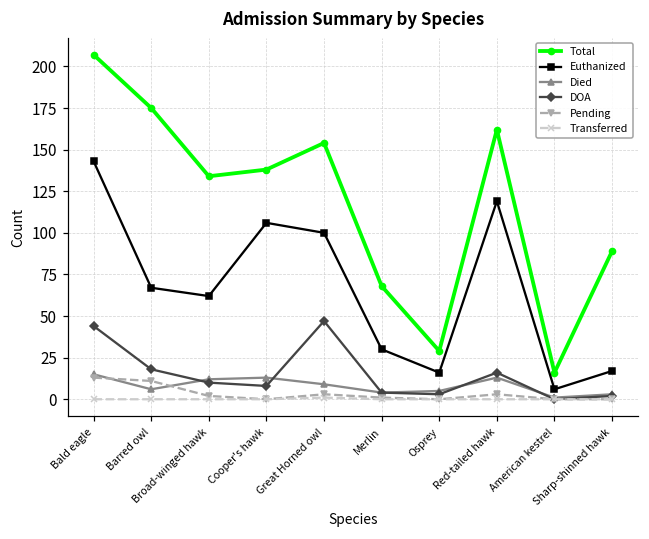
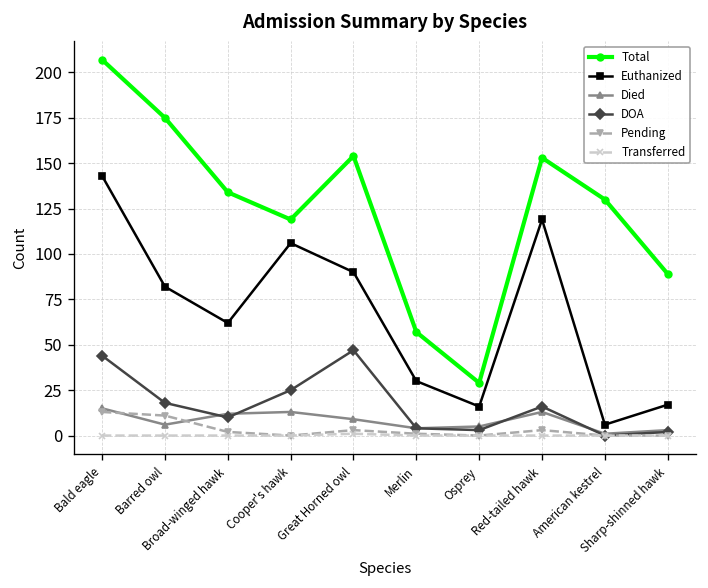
  {
    "Total": {
      "Bald eagle": 207,
      "Barred owl": 175,
      "Broad-winged hawk": 134,
-     "Cooper's hawk": 138,
+     "Cooper's hawk": 119,
      "Great Horned owl": 154,
-     "Merlin": 68,
+     "Merlin": 57,
      "Osprey": 29,
-     "Red-tailed hawk": 162,
-     "American kestrel": 16,
+     "Red-tailed hawk": 153,
+     "American kestrel": 130,
      "Sharp-shinned hawk": 89
    },
    "Euthanized": {
      "Bald eagle": 143,
-     "Barred owl": 67,
+     "Barred owl": 82,
      "Broad-winged hawk": 62,
      "Cooper's hawk": 106,
-     "Great Horned owl": 100,
+     "Great Horned owl": 90,
      "Merlin": 30,
      "Osprey": 16,
      "Red-tailed hawk": 119,
      "American kestrel": 6,
      "Sharp-shinned hawk": 17
    },
    "DOA": {
      "Bald eagle": 44,
      "Barred owl": 18,
      "Broad-winged hawk": 10,
-     "Cooper's hawk": 8,
+     "Cooper's hawk": 25,
      "Great Horned owl": 47,
      "Osprey": 3,
      "Red-tailed hawk": 16
    }
  }
